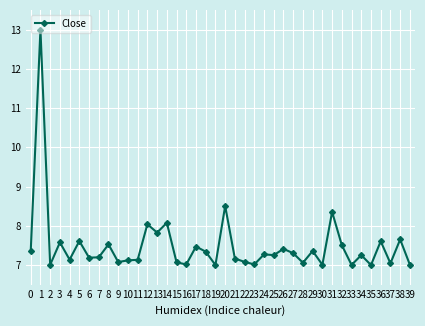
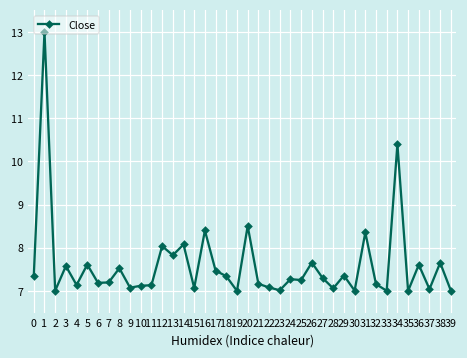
  {
    "0": 7.4,
    "2": 7.0,
    "3": 7.6,
    "4": 7.1,
    "5": 7.6,
    "6": 7.2,
    "7": 7.2,
    "8": 7.5,
    "9": 7.1,
    "10": 7.1,
    "11": 7.1,
    "12": 8.0,
    "13": 7.8,
    "14": 8.1,
    "15": 7.1,
-   "16": 7.0,
+   "16": 8.4,
    "17": 7.5,
    "18": 7.3,
    "19": 7.0,
    "20": 8.5,
    "21": 7.2,
    "22": 7.1,
    "23": 7.0,
    "24": 7.3,
    "25": 7.3,
-   "26": 7.4,
+   "26": 7.7,
    "27": 7.3,
    "28": 7.1,
    "29": 7.4,
    "30": 7.0,
    "31": 8.4,
-   "32": 7.5,
+   "32": 7.2,
    "33": 7.0,
-   "34": 7.3,
+   "34": 10.4,
    "35": 7.0,
    "36": 7.6,
    "37": 7.0,
    "38": 7.7,
    "39": 7.0
  }
